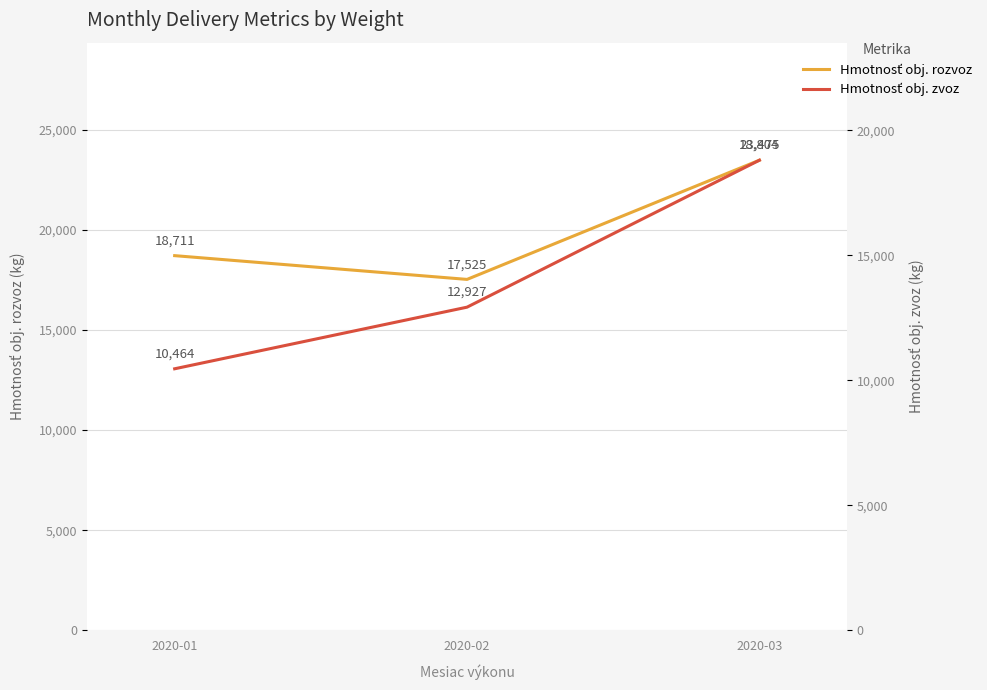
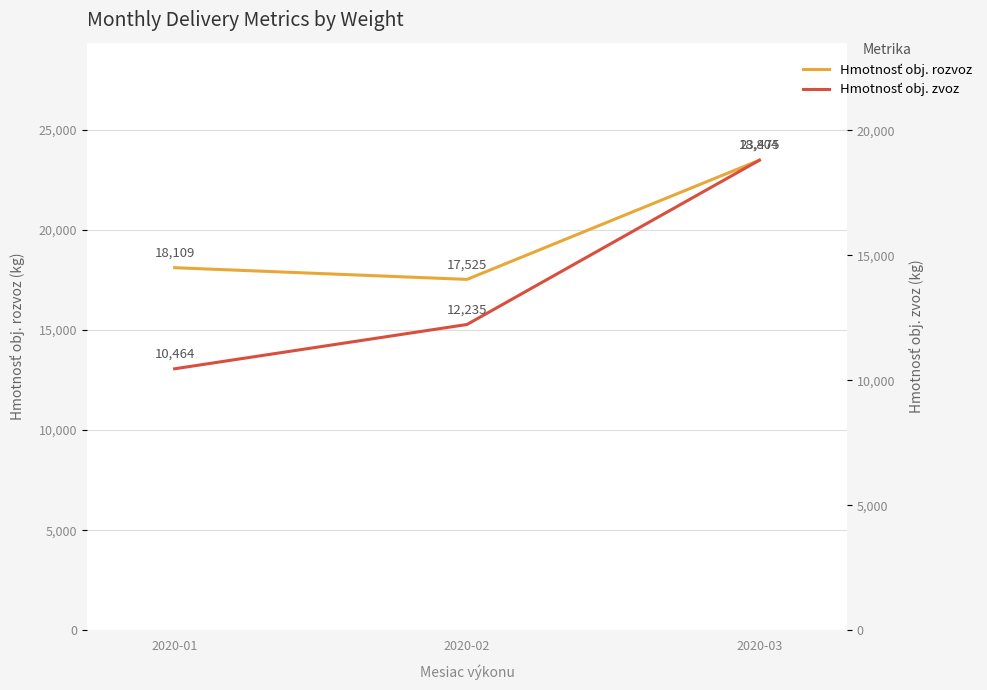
  {
    "Hmotnosť obj. rozvoz": {
-     "2020-01": "18,711",
+     "2020-01": "18,109",
      "2020-02": "17,525"
    },
    "Hmotnosť obj. zvoz": {
      "2020-01": "10,464",
-     "2020-02": "12,927"
+     "2020-02": "12,235"
    }
  }
